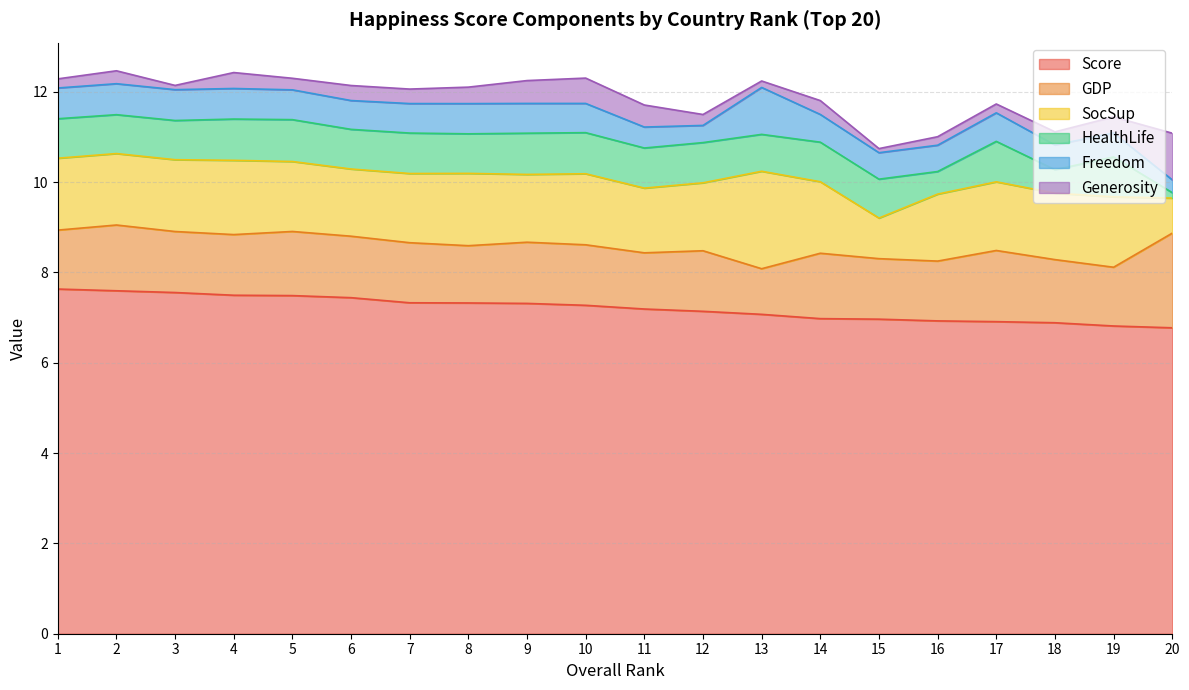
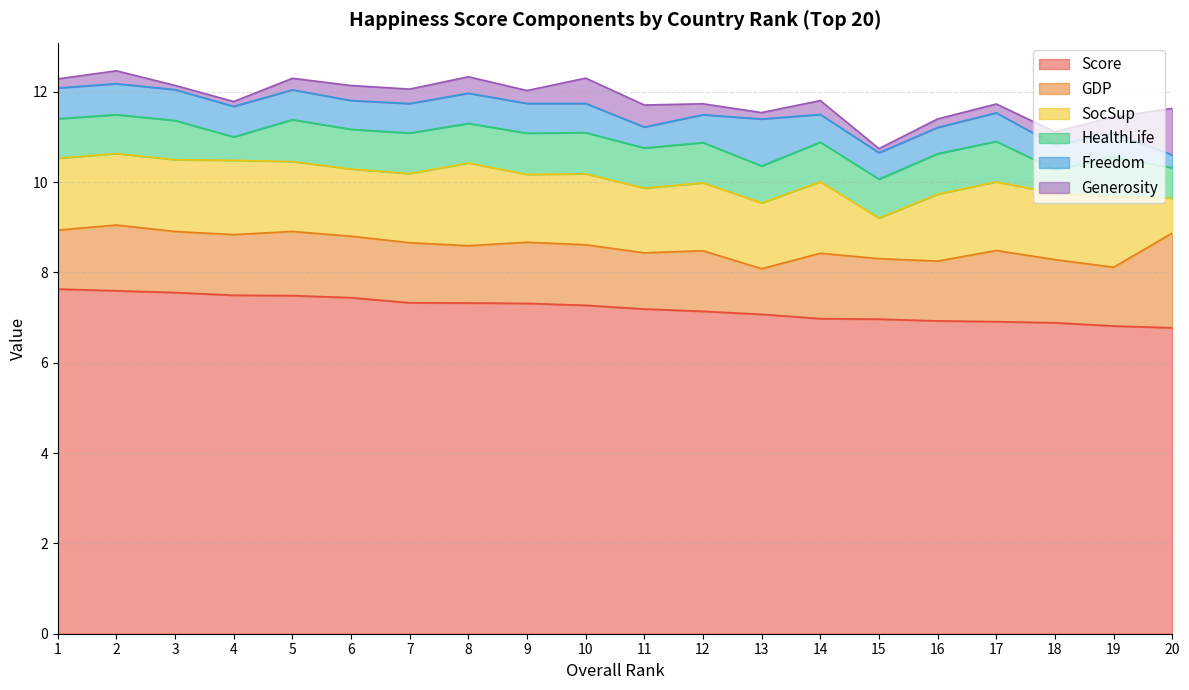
  {
    "SocSup": {
      "1": 1.6,
      "2": 1.6,
      "3": 1.6,
      "4": 1.6,
      "5": 1.5,
      "6": 1.5,
      "7": 1.5,
-     "8": 1.6,
+     "8": 1.8,
      "9": 1.5,
      "10": 1.6,
      "11": 1.4,
      "12": 1.5,
-     "13": 2.2,
+     "13": 1.5,
      "14": 1.6,
      "15": 0.9,
      "16": 1.5,
      "17": 1.5,
      "20": 0.8
    },
    "HealthLife": {
      "1": 0.9,
      "2": 0.9,
      "3": 0.9,
-     "4": 0.9,
+     "4": 0.5,
      "5": 0.9,
      "6": 0.9,
      "7": 0.9,
      "8": 0.9,
      "9": 0.9,
      "10": 0.9,
      "11": 0.9,
      "12": 0.9,
      "13": 0.8,
      "14": 0.9,
      "15": 0.9,
-     "16": 0.5,
+     "16": 0.9,
      "17": 0.9,
-     "20": 0.1
+     "20": 0.7
    },
    "Freedom": {
      "1": 0.7,
      "2": 0.7,
      "3": 0.7,
      "4": 0.7,
      "5": 0.7,
      "6": 0.6,
      "7": 0.7,
      "8": 0.7,
      "9": 0.7,
      "10": 0.6,
      "11": 0.5,
-     "12": 0.4,
+     "12": 0.6,
      "13": 1.0,
      "14": 0.6,
      "15": 0.6,
      "16": 0.6,
      "17": 0.6,
      "20": 0.3
    },
    "Generosity": {
      "1": 0.2,
      "2": 0.3,
      "3": 0.1,
-     "4": 0.4,
+     "4": 0.1,
      "5": 0.3,
      "6": 0.3,
      "7": 0.3,
      "8": 0.4,
-     "9": 0.5,
+     "9": 0.3,
      "10": 0.6,
      "11": 0.5,
      "12": 0.2,
      "13": 0.1,
      "14": 0.3,
      "15": 0.1,
      "16": 0.2,
      "17": 0.2,
      "20": 1.0
    }
  }
